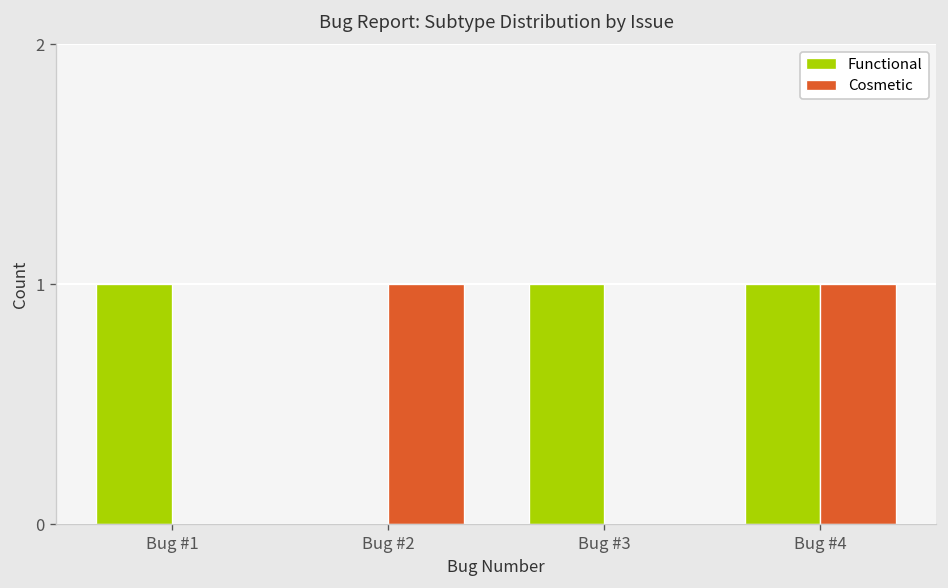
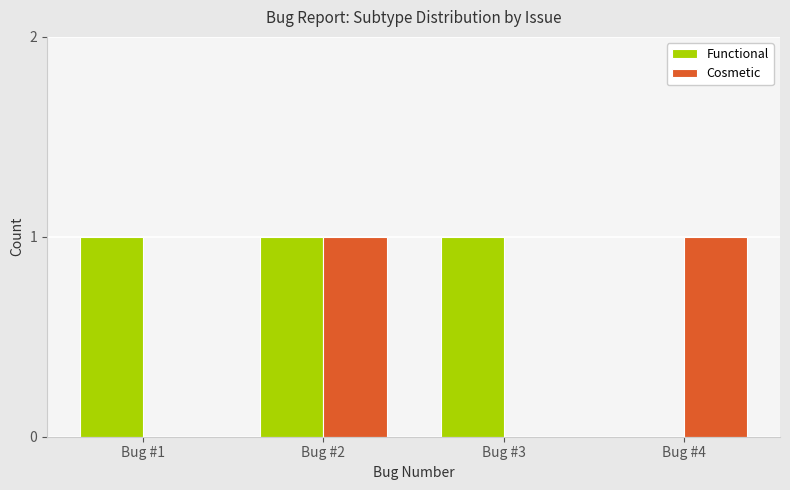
  {
    "Functional": {
      "Bug #1": 1,
-     "Bug #2": 0,
+     "Bug #2": 1,
      "Bug #3": 1,
-     "Bug #4": 1
+     "Bug #4": 0
    },
    "Cosmetic": {
      "Bug #1": 0,
      "Bug #2": 1,
      "Bug #3": 0,
      "Bug #4": 1
    }
  }
